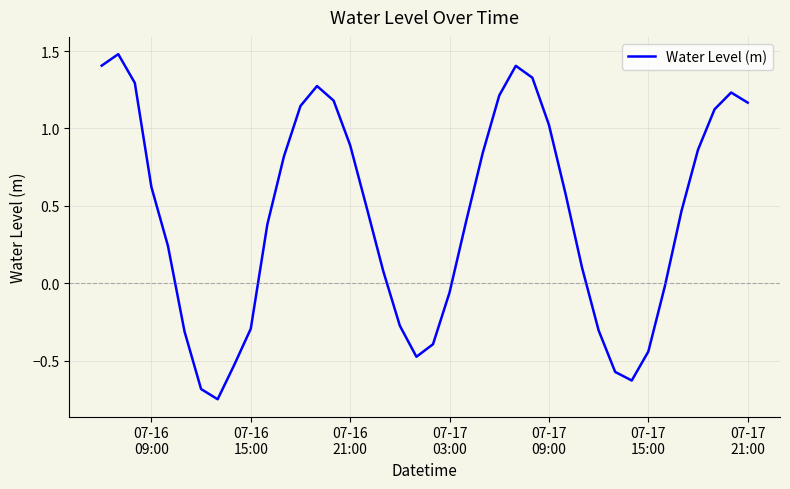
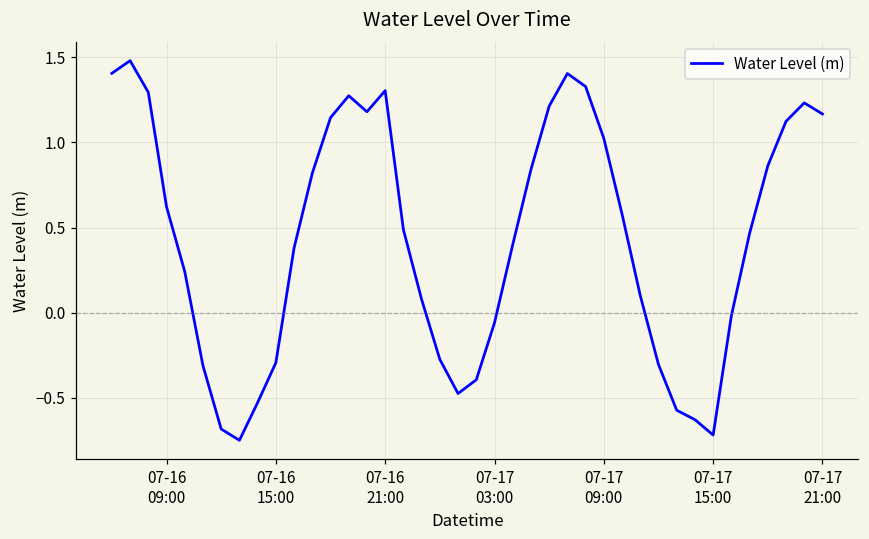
  {
    "07-16 09:00": 0.62,
    "07-16 15:00": -0.29,
-   "07-16 21:00": 0.89,
+   "07-16 21:00": 1.30,
    "07-17 03:00": -0.06,
    "07-17 09:00": 1.02,
-   "07-17 15:00": -0.44,
+   "07-17 15:00": -0.72,
    "07-17 21:00": 1.17
  }
